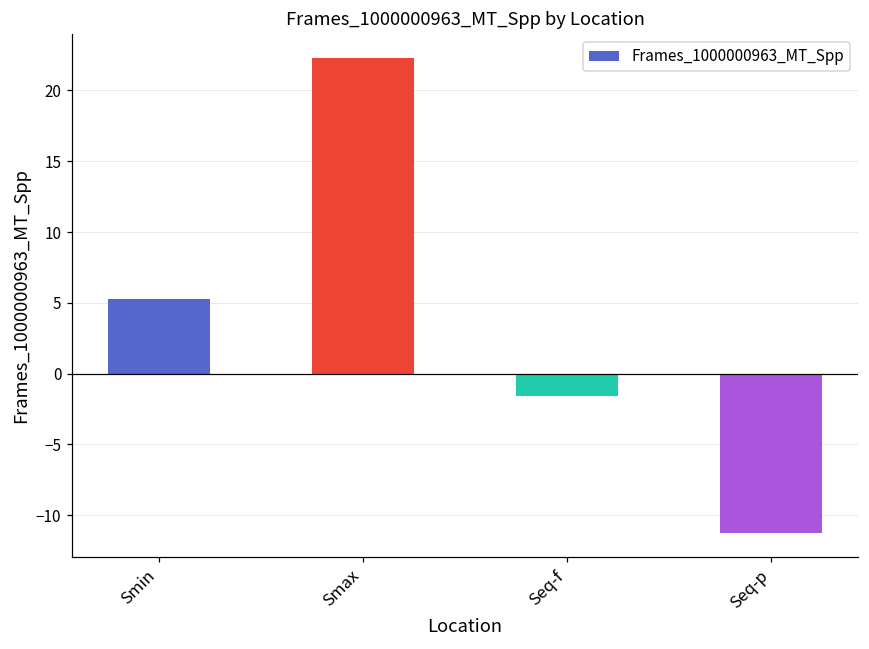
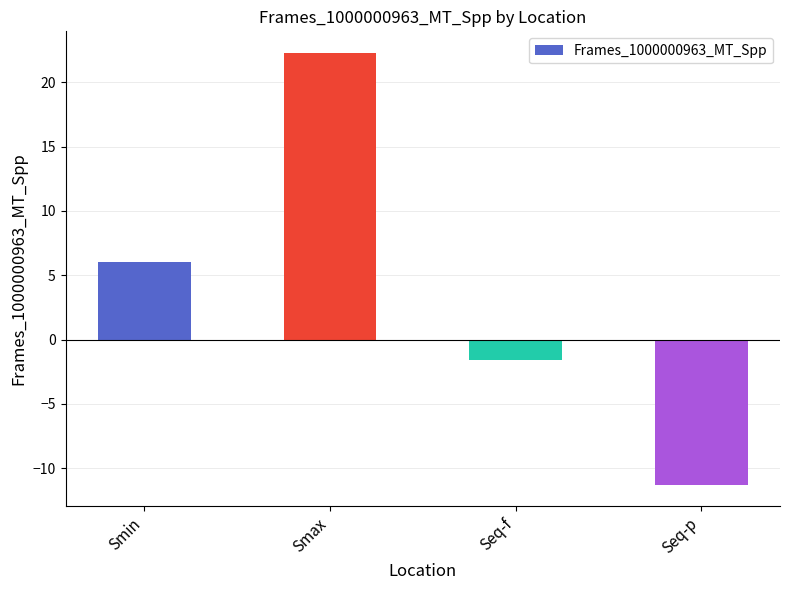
  {
-   "Smin": 5.3,
+   "Smin": 6.0,
    "Smax": 22.3,
    "Seq-f": -1.6,
    "Seq-p": -11.3
  }
